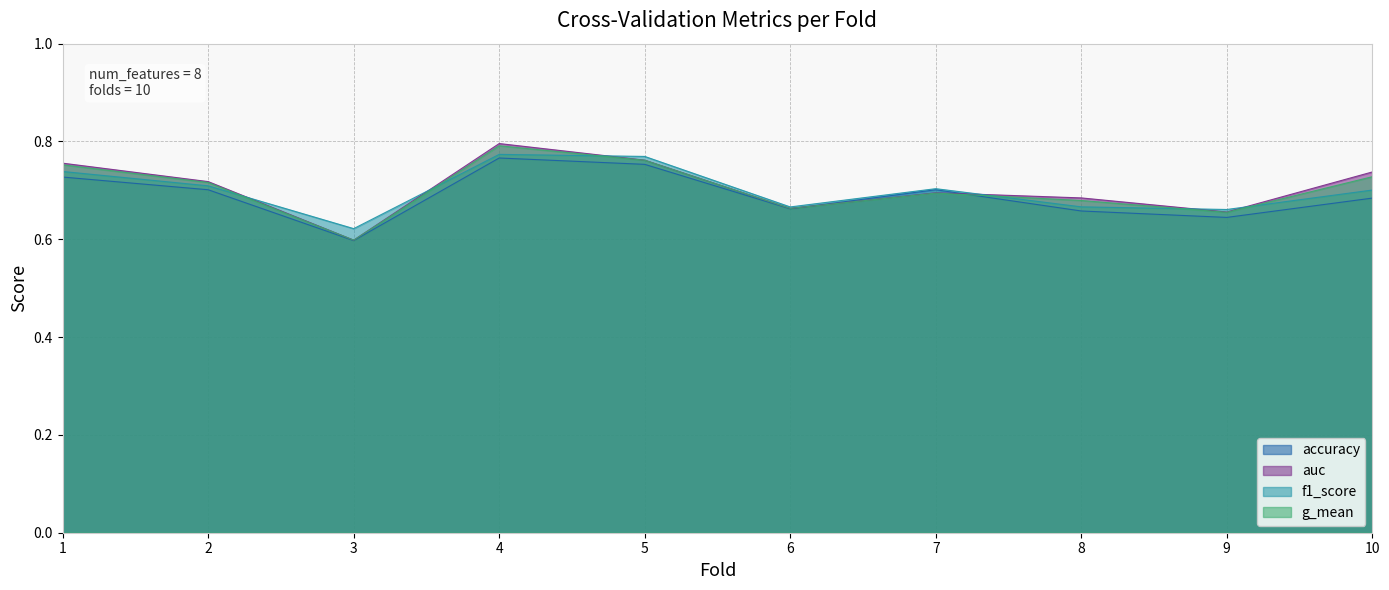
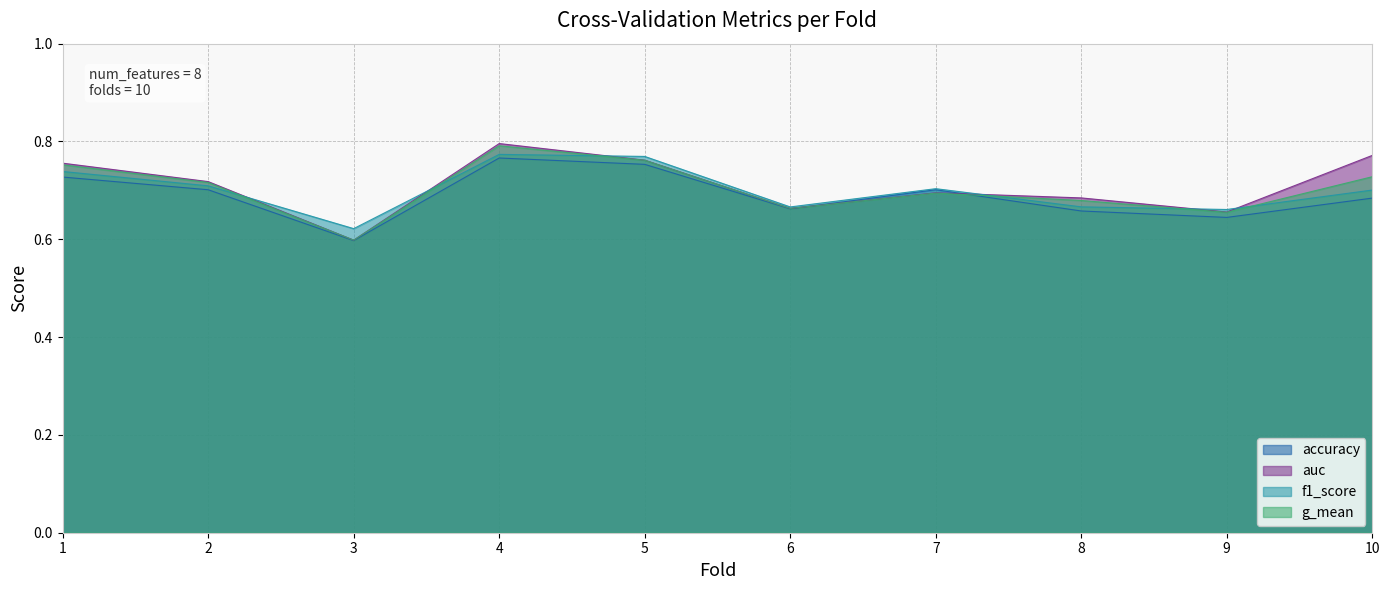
  {
    "auc": {
      "8": 0.68,
-     "10": 0.74
+     "10": 0.77
    }
  }
